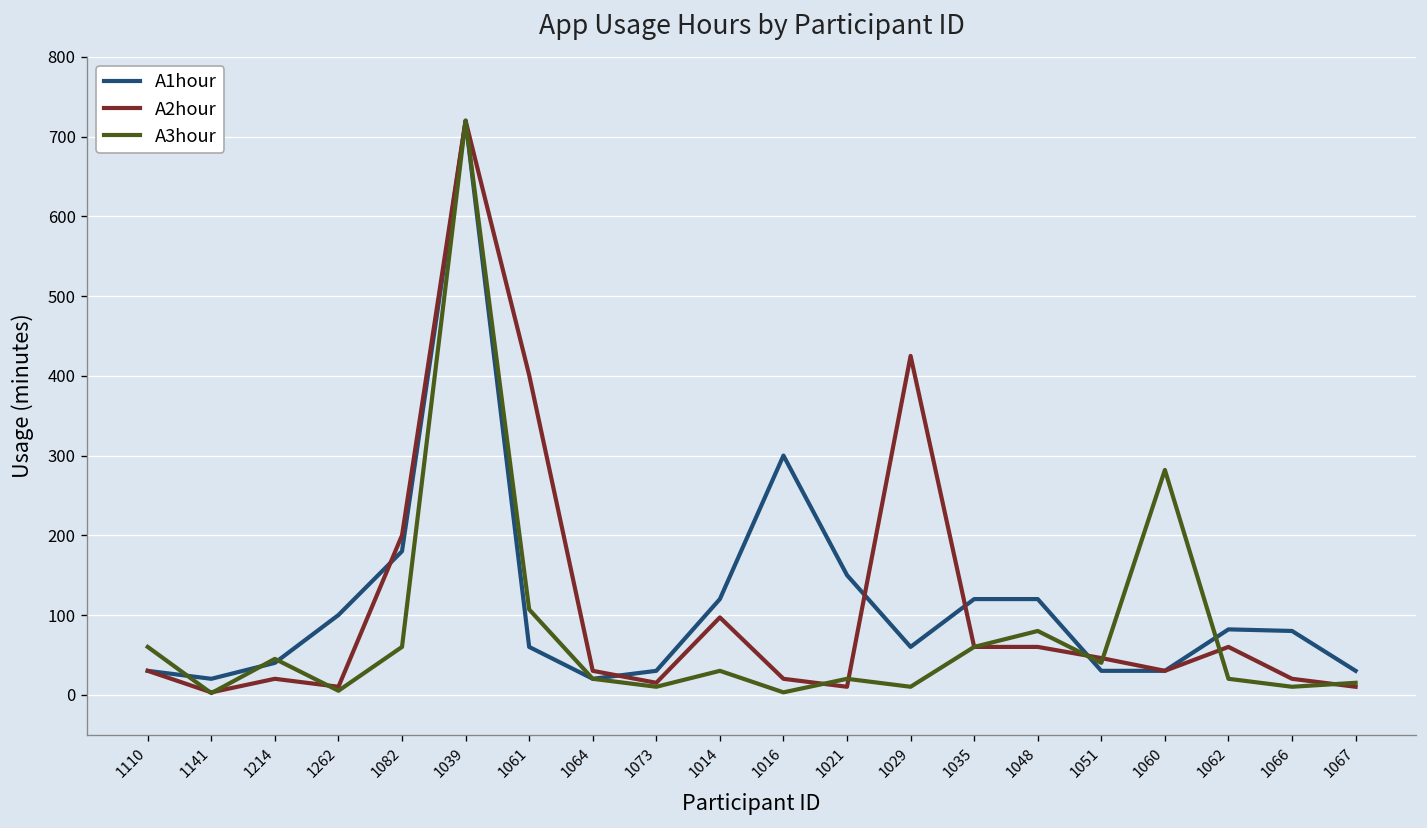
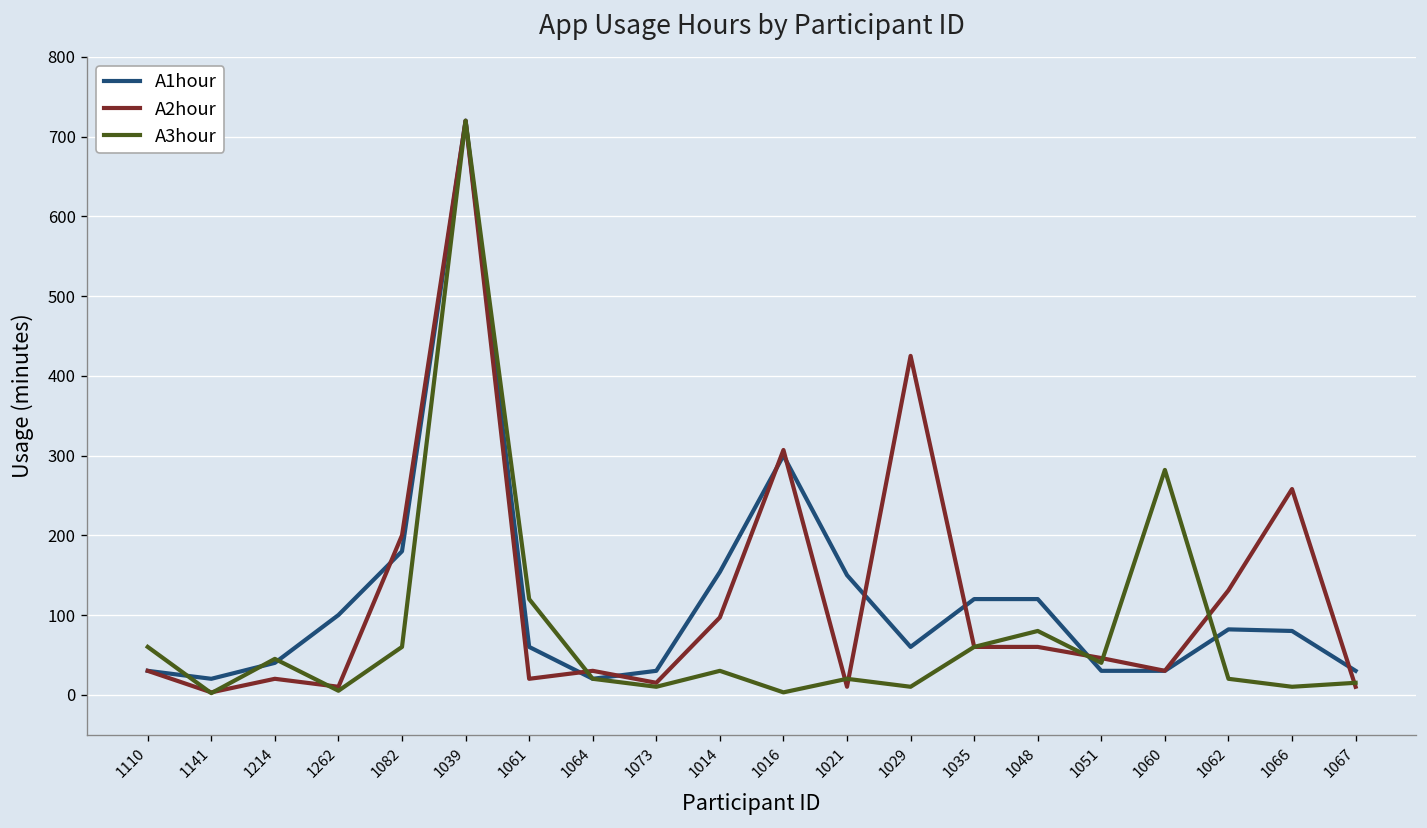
  {
    "A1hour": {
      "1141": 20,
      "1214": 40,
      "1262": 100,
      "1082": 180,
      "1061": 60,
      "1073": 30,
-     "1014": 120,
+     "1014": 150,
      "1016": 300,
      "1021": 150,
      "1029": 60,
      "1035": 120,
      "1048": 120,
      "1051": 30,
      "1062": 80,
      "1066": 80,
      "1067": 30
    },
    "A2hour": {
      "1214": 20,
      "1262": 10,
      "1082": 200,
-     "1061": 400,
+     "1061": 20,
      "1064": 30,
      "1073": 20,
      "1014": 100,
-     "1016": 20,
+     "1016": 310,
      "1021": 10,
      "1029": 430,
      "1048": 60,
      "1051": 50,
-     "1062": 60,
-     "1066": 20,
+     "1062": 130,
+     "1066": 260,
      "1067": 10
    },
    "A3hour": {
      "1110": 60,
      "1214": 50,
      "1262": 10,
      "1082": 60,
-     "1061": 110,
+     "1061": 120,
      "1073": 10,
      "1014": 30,
      "1016": 0,
      "1021": 20,
      "1029": 10,
      "1048": 80,
      "1051": 40,
      "1060": 280,
      "1062": 20,
      "1066": 10,
      "1067": 20
    }
  }
